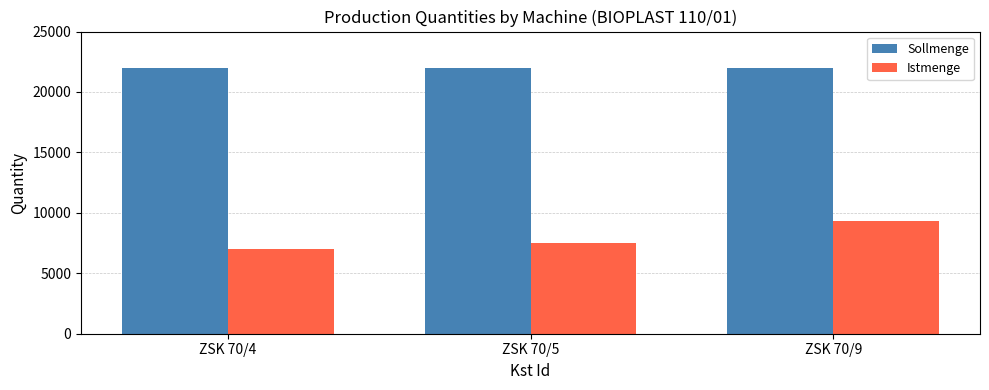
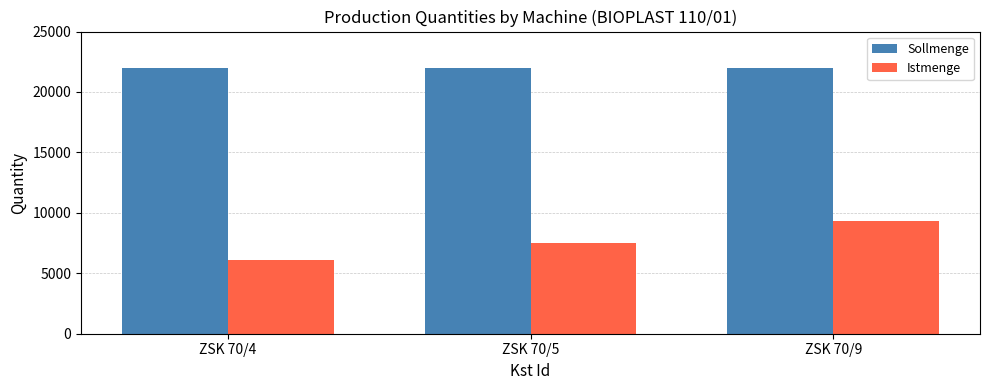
  {
    "Sollmenge": {
      "ZSK 70/4": 22000,
      "ZSK 70/5": 22000,
      "ZSK 70/9": 22000
    },
    "Istmenge": {
-     "ZSK 70/4": 7000,
+     "ZSK 70/4": 6100,
      "ZSK 70/5": 7500,
      "ZSK 70/9": 9300
    }
  }
